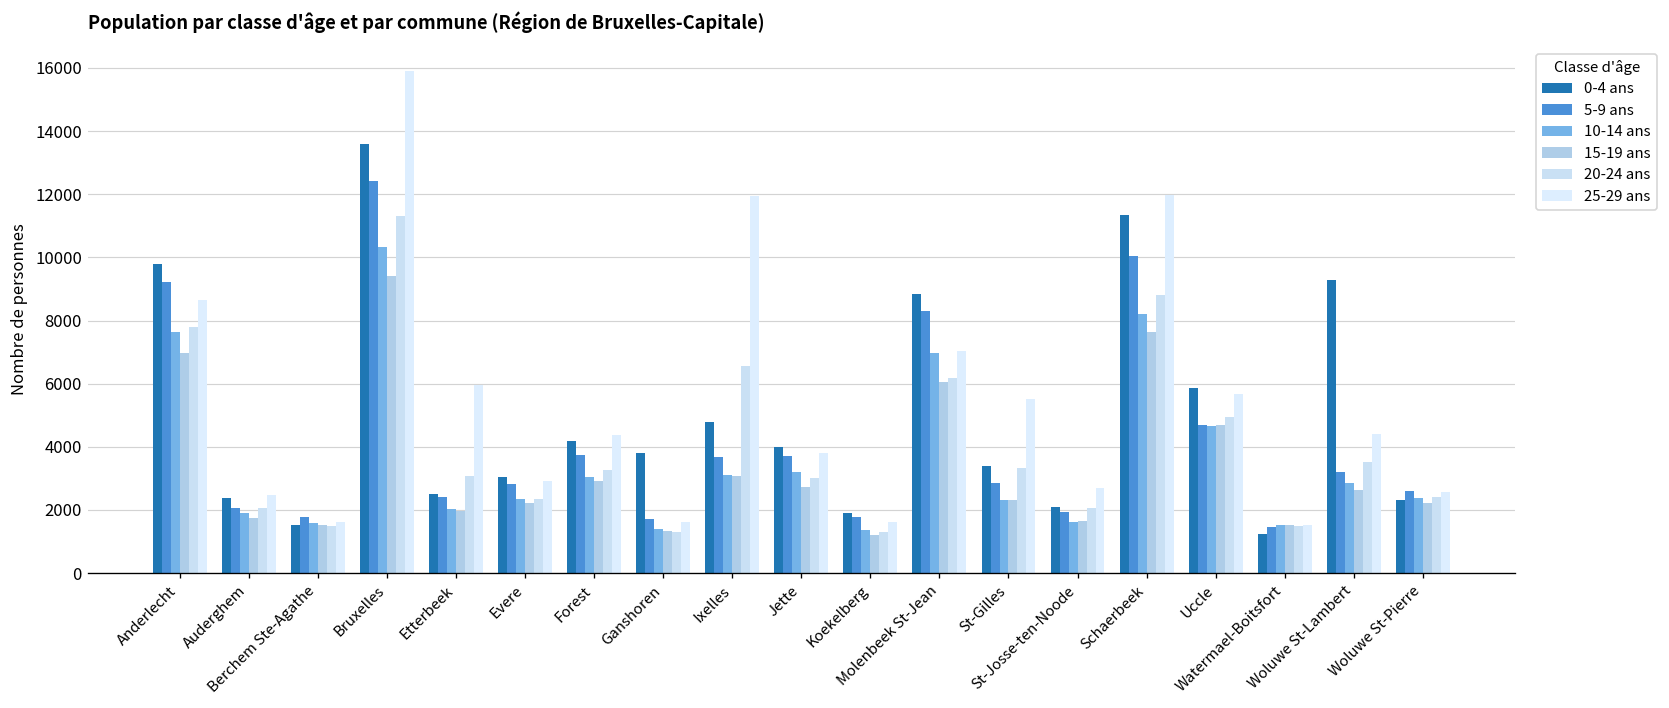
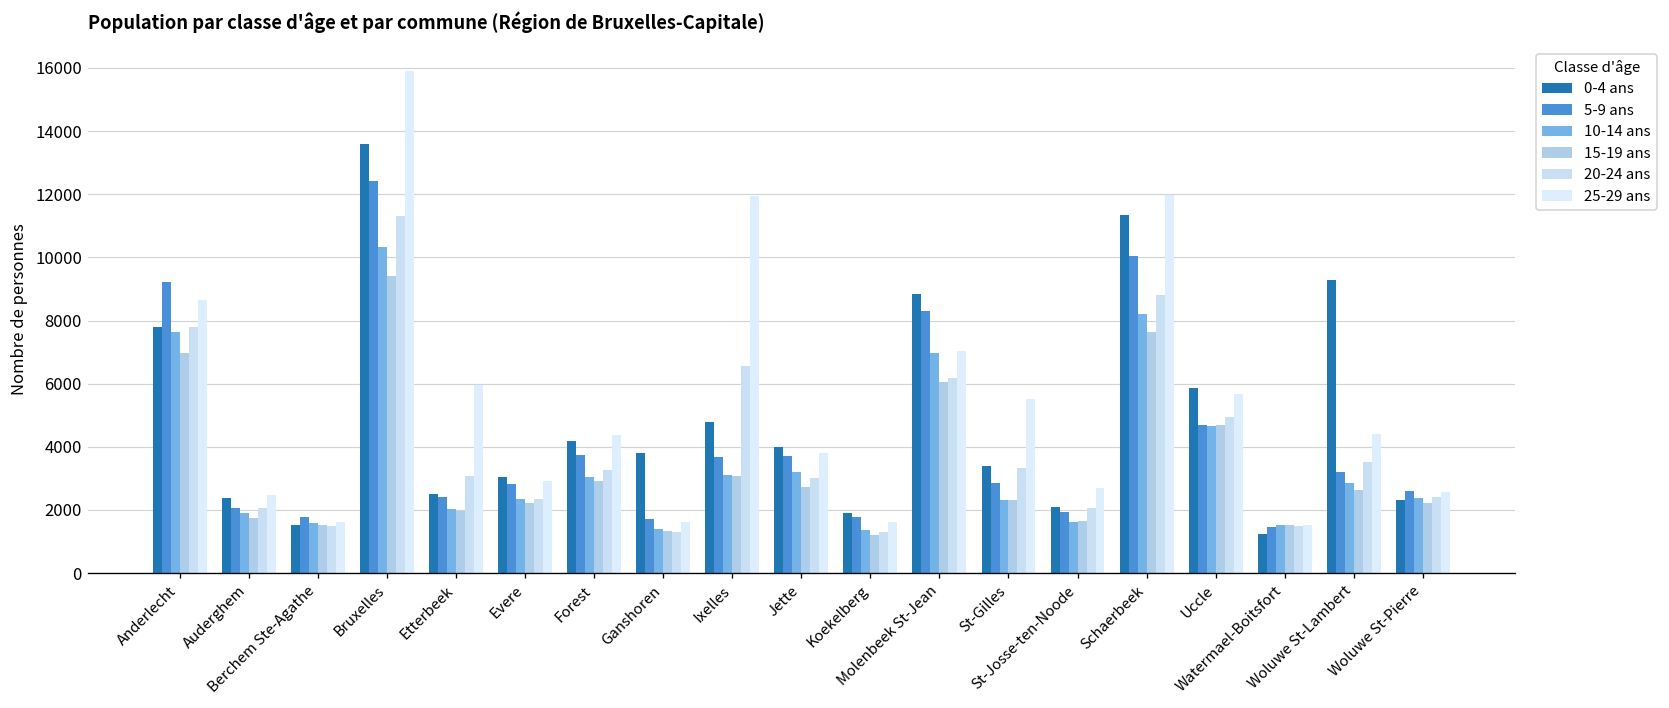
  {
    "0-4 ans": {
-     "Anderlecht": 9800,
+     "Anderlecht": 7800,
      "Auderghem": 2400,
      "Berchem Ste-Agathe": 1500,
      "Bruxelles": 13600,
      "Etterbeek": 2500,
      "Evere": 3000,
      "Forest": 4200,
      "Ganshoren": 3800,
      "Ixelles": 4800,
      "Jette": 4000,
      "Koekelberg": 1900,
      "Molenbeek St-Jean": 8800,
      "St-Gilles": 3400,
      "St-Josse-ten-Noode": 2100,
      "Schaerbeek": 11300,
      "Uccle": 5900,
      "Watermael-Boitsfort": 1200,
      "Woluwe St-Lambert": 9300,
      "Woluwe St-Pierre": 2300
    }
  }
